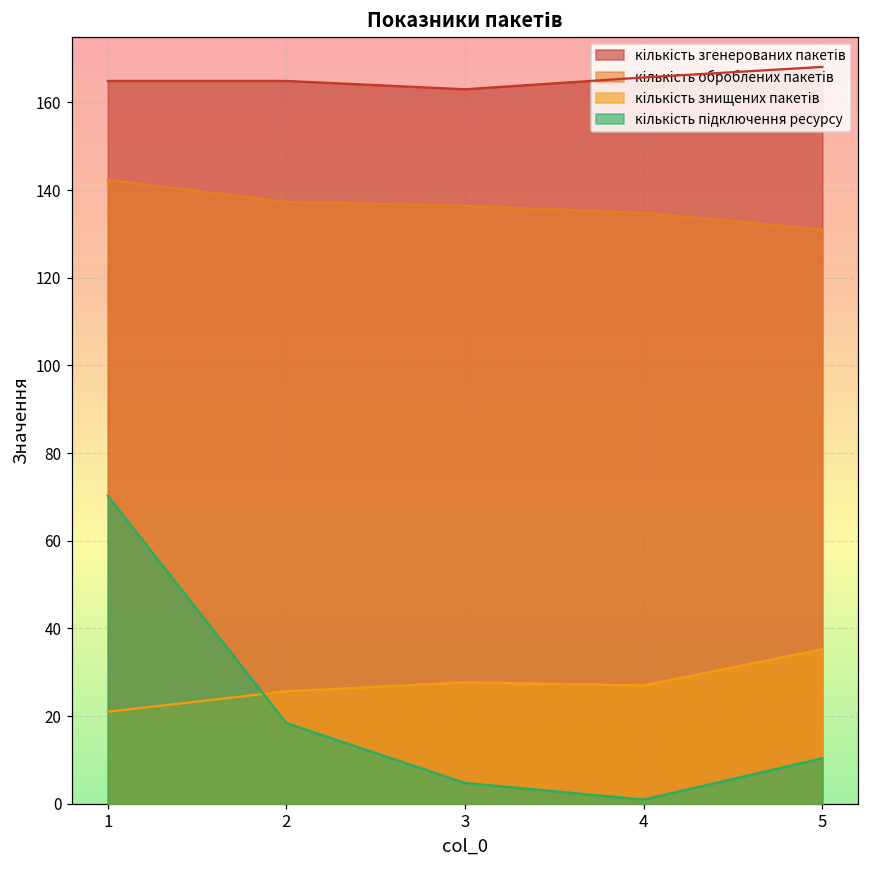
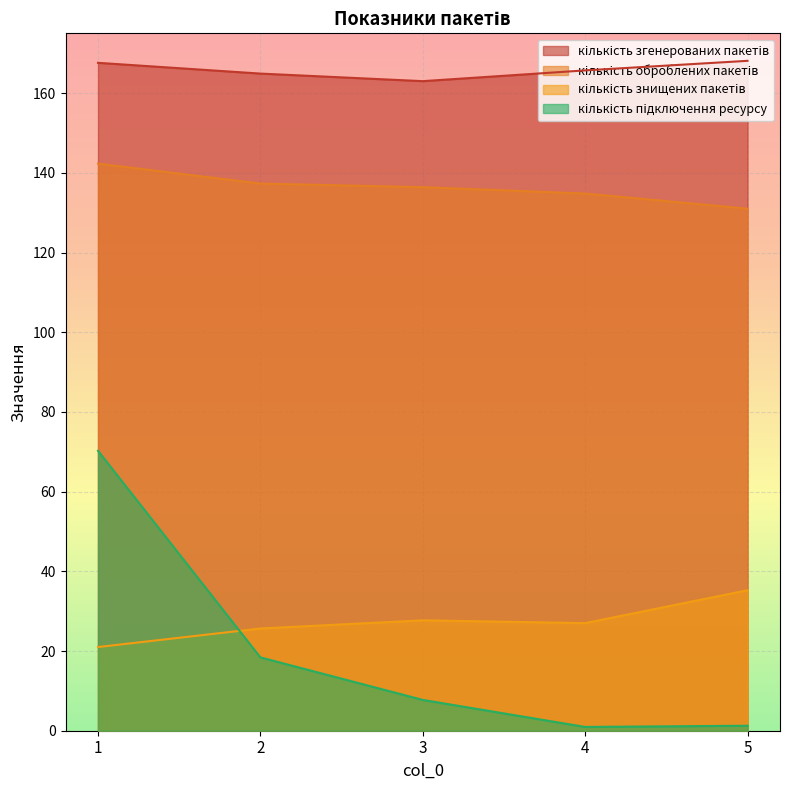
  {
    "кількість згенерованих пакетів": {
-     "1": 165,
+     "1": 168,
      "2": 165,
      "3": 163
    },
    "кількість підключення ресурсу": {
      "1": 70,
      "2": 18,
-     "3": 5,
+     "3": 8,
      "4": 1,
-     "5": 10
+     "5": 1
    }
  }
